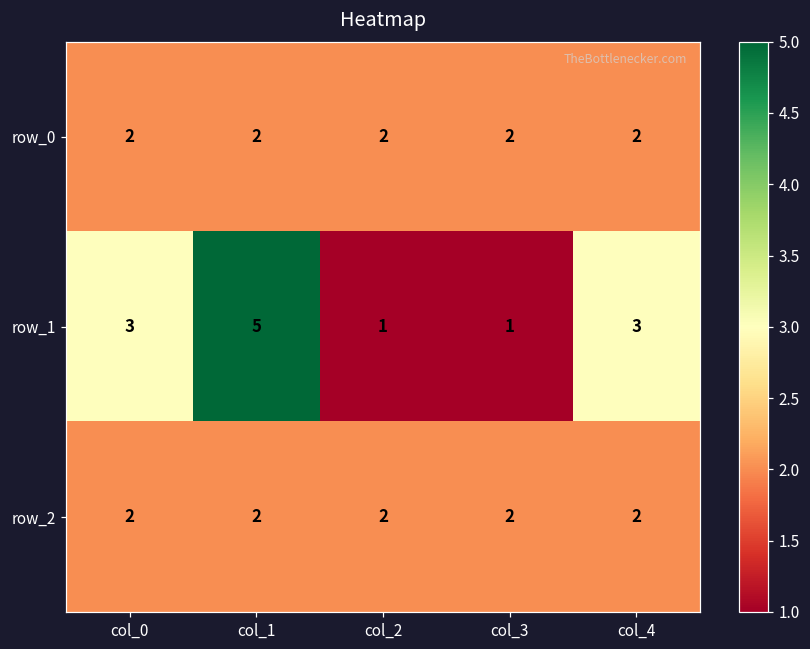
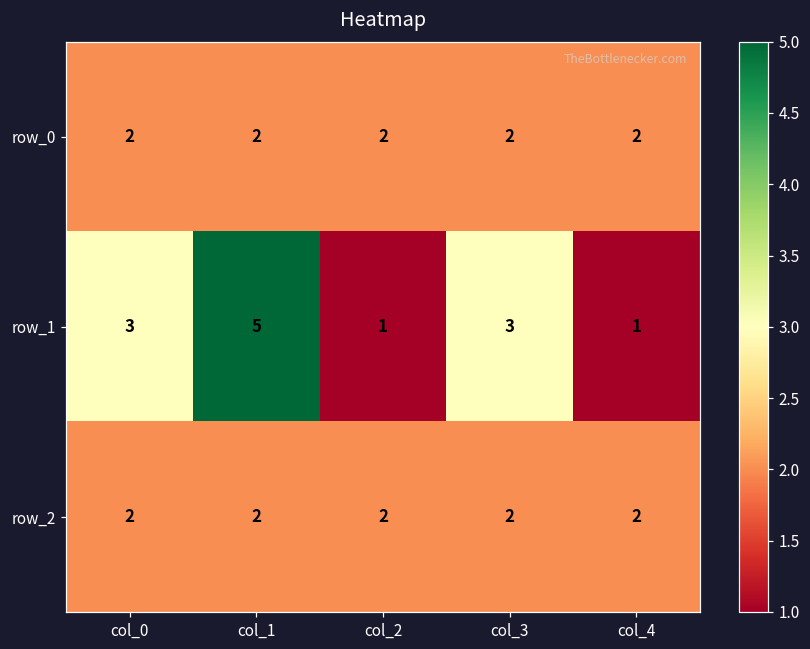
  {
    "row_0": {
      "col_0": 2,
      "col_1": 2,
      "col_2": 2,
      "col_3": 2
    },
    "row_1": {
      "col_0": 3,
      "col_1": 5,
      "col_2": 1,
-     "col_3": 1,
-     "col_4": 3
+     "col_3": 3,
+     "col_4": 1
    },
    "row_2": {
      "col_0": 2,
      "col_1": 2,
      "col_2": 2,
      "col_3": 2,
      "col_4": 2
    }
  }
